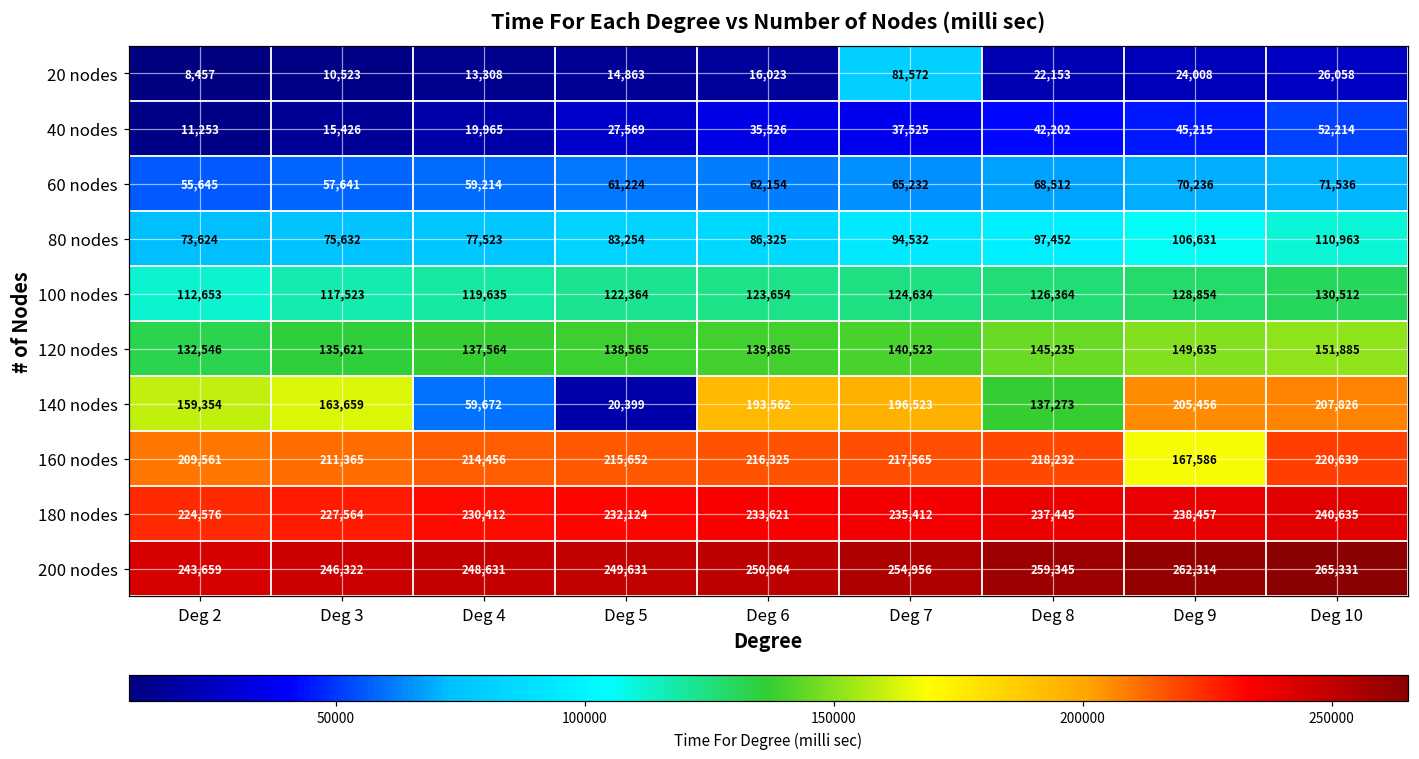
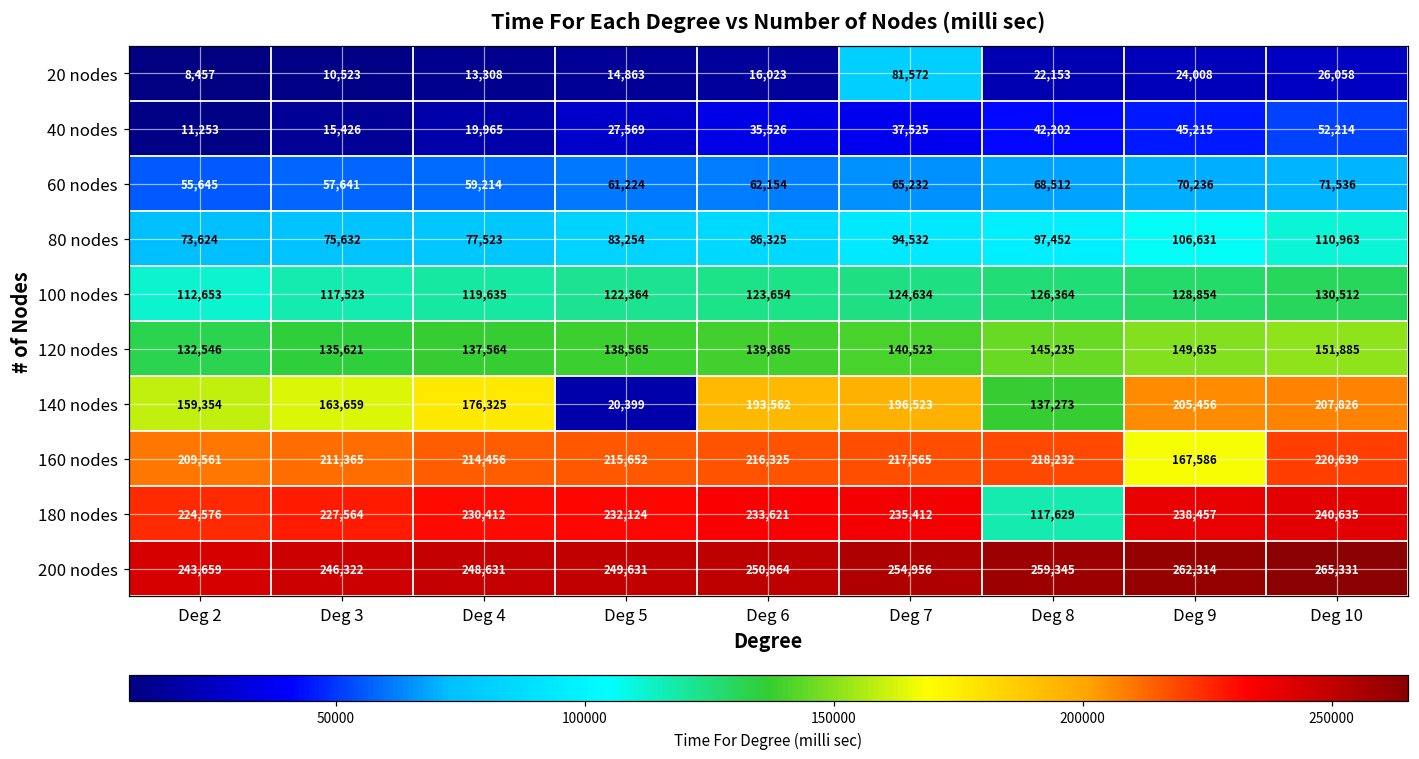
  {
    "20 nodes": {
      "Deg 2": "8,457",
      "Deg 3": "10,523",
      "Deg 4": "13,308",
      "Deg 5": "14,863",
      "Deg 6": "16,023",
      "Deg 7": "81,572",
      "Deg 8": "22,153",
      "Deg 9": "24,008",
      "Deg 10": "26,058"
    },
    "40 nodes": {
      "Deg 2": "11,253",
      "Deg 3": "15,426",
      "Deg 4": "19,965",
      "Deg 5": "27,569",
      "Deg 6": "35,526",
      "Deg 7": "37,525",
      "Deg 8": "42,202",
      "Deg 9": "45,215",
      "Deg 10": "52,214"
    },
    "60 nodes": {
      "Deg 2": "55,645",
      "Deg 3": "57,641",
      "Deg 4": "59,214",
      "Deg 5": "61,224",
      "Deg 6": "62,154",
      "Deg 7": "65,232",
      "Deg 8": "68,512",
      "Deg 9": "70,236",
      "Deg 10": "71,536"
    },
    "80 nodes": {
      "Deg 2": "73,624",
      "Deg 3": "75,632",
      "Deg 4": "77,523",
      "Deg 5": "83,254",
      "Deg 6": "86,325",
      "Deg 7": "94,532",
      "Deg 8": "97,452",
      "Deg 9": "106,631",
      "Deg 10": "110,963"
    },
    "100 nodes": {
      "Deg 2": "112,653",
      "Deg 3": "117,523",
      "Deg 4": "119,635",
      "Deg 5": "122,364",
      "Deg 6": "123,654",
      "Deg 7": "124,634",
      "Deg 8": "126,364",
      "Deg 9": "128,854",
      "Deg 10": "130,512"
    },
    "120 nodes": {
      "Deg 2": "132,546",
      "Deg 3": "135,621",
      "Deg 4": "137,564",
      "Deg 5": "138,565",
      "Deg 6": "139,865",
      "Deg 7": "140,523",
      "Deg 8": "145,235",
      "Deg 9": "149,635",
      "Deg 10": "151,885"
    },
    "140 nodes": {
      "Deg 2": "159,354",
      "Deg 3": "163,659",
-     "Deg 4": "59,672",
+     "Deg 4": "176,325",
      "Deg 5": "20,399",
      "Deg 6": "193,562",
      "Deg 7": "196,523",
      "Deg 8": "137,273",
      "Deg 9": "205,456",
      "Deg 10": "207,826"
    },
    "160 nodes": {
      "Deg 2": "209,561",
      "Deg 3": "211,365",
      "Deg 4": "214,456",
      "Deg 5": "215,652",
      "Deg 6": "216,325",
      "Deg 7": "217,565",
      "Deg 8": "218,232",
      "Deg 9": "167,586",
      "Deg 10": "220,639"
    },
    "180 nodes": {
      "Deg 2": "224,576",
      "Deg 3": "227,564",
      "Deg 4": "230,412",
      "Deg 5": "232,124",
      "Deg 6": "233,621",
      "Deg 7": "235,412",
-     "Deg 8": "237,445",
+     "Deg 8": "117,629",
      "Deg 9": "238,457",
      "Deg 10": "240,635"
    },
    "200 nodes": {
      "Deg 2": "243,659",
      "Deg 3": "246,322",
      "Deg 4": "248,631",
      "Deg 5": "249,631",
      "Deg 6": "250,964",
      "Deg 7": "254,956",
      "Deg 8": "259,345",
      "Deg 9": "262,314",
      "Deg 10": "265,331"
    }
  }
